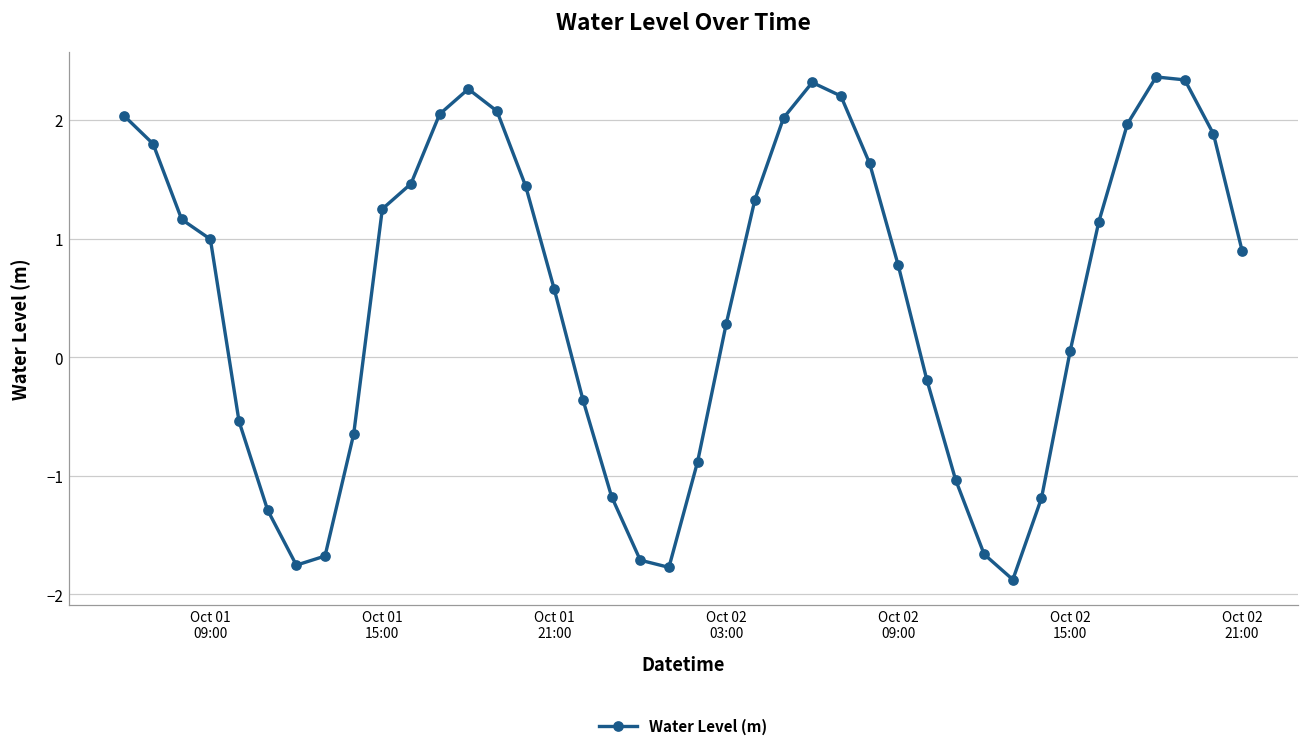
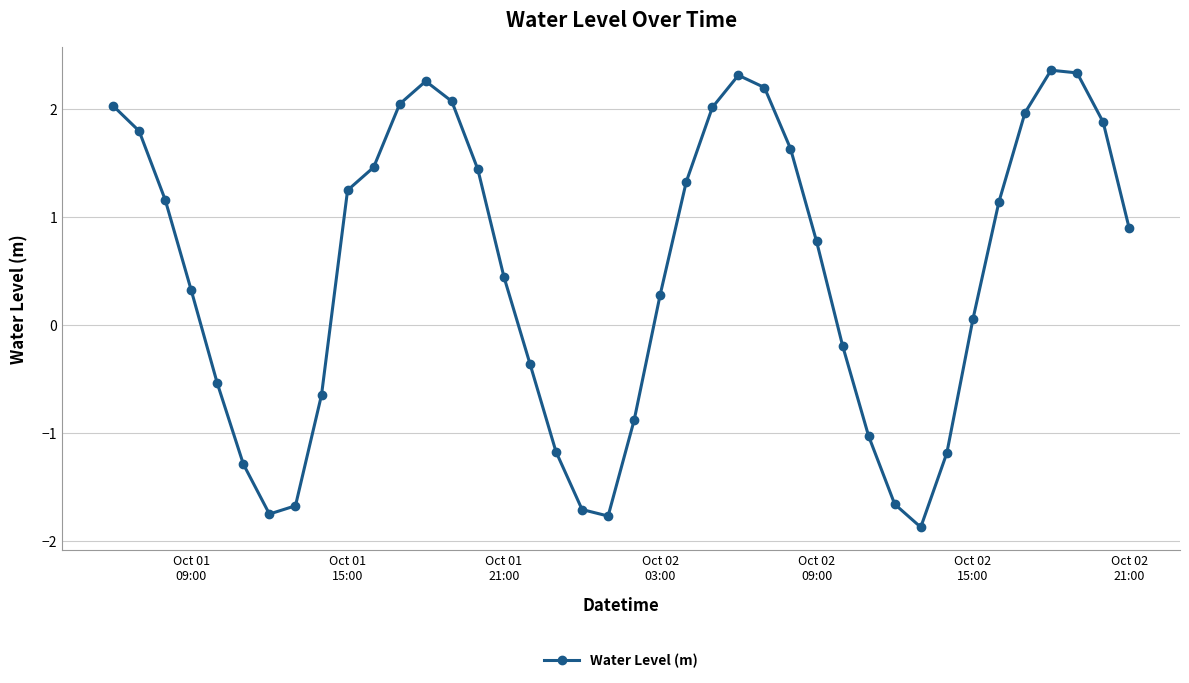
  {
-   "Oct 01 09:00": 1.00,
+   "Oct 01 09:00": 0.32,
    "Oct 01 15:00": 1.25,
-   "Oct 01 21:00": 0.57,
+   "Oct 01 21:00": 0.45,
    "Oct 02 03:00": 0.28,
    "Oct 02 09:00": 0.78,
    "Oct 02 15:00": 0.05,
    "Oct 02 21:00": 0.90
  }
